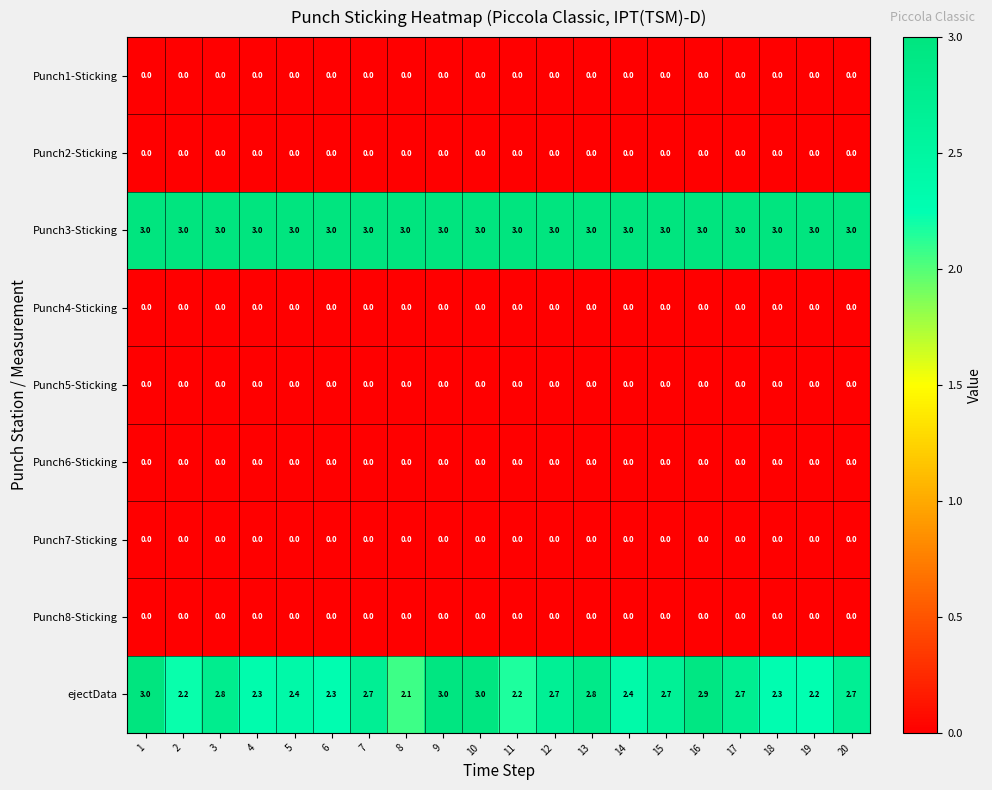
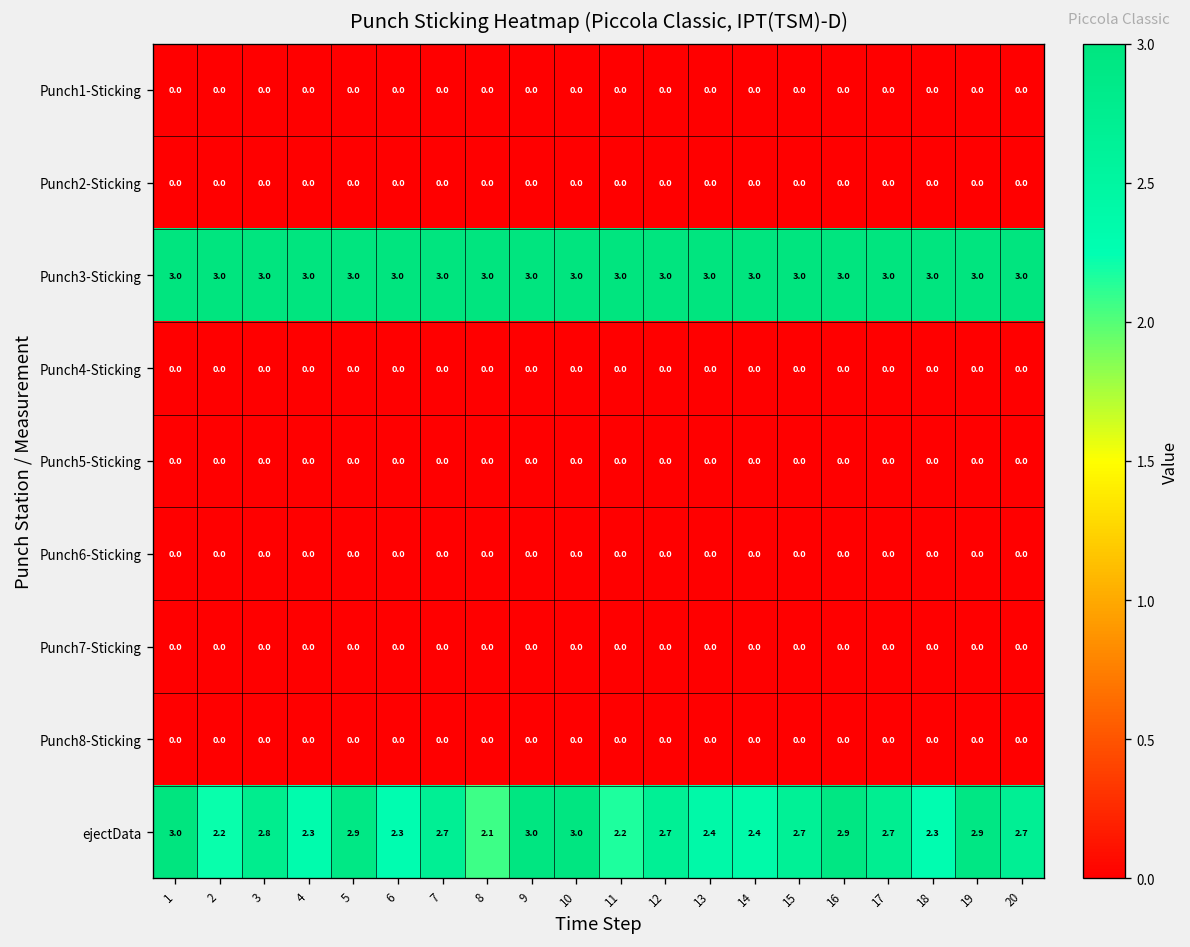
  {
    "Punch1-Sticking": {
      "1": 0.0,
      "2": 0.0,
      "3": 0.0,
      "4": 0.0,
      "5": 0.0,
      "6": 0.0,
      "7": 0.0,
      "8": 0.0,
      "9": 0.0,
      "10": 0.0,
      "11": 0.0,
      "12": 0.0,
      "13": 0.0,
      "14": 0.0,
      "15": 0.0,
      "16": 0.0,
      "17": 0.0,
      "18": 0.0,
      "19": 0.0,
      "20": 0.0
    },
    "Punch2-Sticking": {
      "1": 0.0,
      "2": 0.0,
      "3": 0.0,
      "4": 0.0,
      "5": 0.0,
      "6": 0.0,
      "7": 0.0,
      "8": 0.0,
      "9": 0.0,
      "10": 0.0,
      "11": 0.0,
      "12": 0.0,
      "13": 0.0,
      "14": 0.0,
      "15": 0.0,
      "16": 0.0,
      "17": 0.0,
      "18": 0.0,
      "19": 0.0,
      "20": 0.0
    },
    "Punch3-Sticking": {
      "1": 3.0,
      "2": 3.0,
      "3": 3.0,
      "4": 3.0,
      "5": 3.0,
      "6": 3.0,
      "7": 3.0,
      "8": 3.0,
      "9": 3.0,
      "10": 3.0,
      "11": 3.0,
      "12": 3.0,
      "13": 3.0,
      "14": 3.0,
      "15": 3.0,
      "16": 3.0,
      "17": 3.0,
      "18": 3.0,
      "19": 3.0,
      "20": 3.0
    },
    "Punch4-Sticking": {
      "1": 0.0,
      "2": 0.0,
      "3": 0.0,
      "4": 0.0,
      "5": 0.0,
      "6": 0.0,
      "7": 0.0,
      "8": 0.0,
      "9": 0.0,
      "10": 0.0,
      "11": 0.0,
      "12": 0.0,
      "13": 0.0,
      "14": 0.0,
      "15": 0.0,
      "16": 0.0,
      "17": 0.0,
      "18": 0.0,
      "19": 0.0,
      "20": 0.0
    },
    "Punch5-Sticking": {
      "1": 0.0,
      "2": 0.0,
      "3": 0.0,
      "4": 0.0,
      "5": 0.0,
      "6": 0.0,
      "7": 0.0,
      "8": 0.0,
      "9": 0.0,
      "10": 0.0,
      "11": 0.0,
      "12": 0.0,
      "13": 0.0,
      "14": 0.0,
      "15": 0.0,
      "16": 0.0,
      "17": 0.0,
      "18": 0.0,
      "19": 0.0,
      "20": 0.0
    },
    "Punch6-Sticking": {
      "1": 0.0,
      "2": 0.0,
      "3": 0.0,
      "4": 0.0,
      "5": 0.0,
      "6": 0.0,
      "7": 0.0,
      "8": 0.0,
      "9": 0.0,
      "10": 0.0,
      "11": 0.0,
      "12": 0.0,
      "13": 0.0,
      "14": 0.0,
      "15": 0.0,
      "16": 0.0,
      "17": 0.0,
      "18": 0.0,
      "19": 0.0,
      "20": 0.0
    },
    "Punch7-Sticking": {
      "1": 0.0,
      "2": 0.0,
      "3": 0.0,
      "4": 0.0,
      "5": 0.0,
      "6": 0.0,
      "7": 0.0,
      "8": 0.0,
      "9": 0.0,
      "10": 0.0,
      "11": 0.0,
      "12": 0.0,
      "13": 0.0,
      "14": 0.0,
      "15": 0.0,
      "16": 0.0,
      "17": 0.0,
      "18": 0.0,
      "19": 0.0,
      "20": 0.0
    },
    "Punch8-Sticking": {
      "1": 0.0,
      "2": 0.0,
      "3": 0.0,
      "4": 0.0,
      "5": 0.0,
      "6": 0.0,
      "7": 0.0,
      "8": 0.0,
      "9": 0.0,
      "10": 0.0,
      "11": 0.0,
      "12": 0.0,
      "13": 0.0,
      "14": 0.0,
      "15": 0.0,
      "16": 0.0,
      "17": 0.0,
      "18": 0.0,
      "19": 0.0,
      "20": 0.0
    },
    "ejectData": {
      "1": 3.0,
      "2": 2.2,
      "3": 2.8,
      "4": 2.3,
-     "5": 2.4,
+     "5": 2.9,
      "6": 2.3,
      "7": 2.7,
      "8": 2.1,
      "9": 3.0,
      "10": 3.0,
      "11": 2.2,
      "12": 2.7,
-     "13": 2.8,
+     "13": 2.4,
      "14": 2.4,
      "15": 2.7,
      "16": 2.9,
      "17": 2.7,
      "18": 2.3,
-     "19": 2.2,
+     "19": 2.9,
      "20": 2.7
    }
  }
